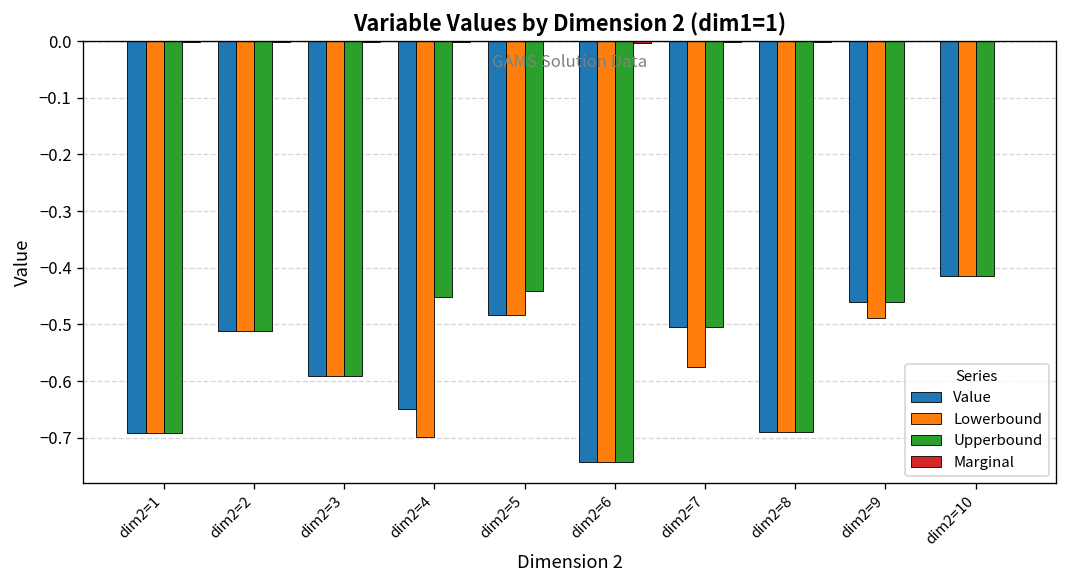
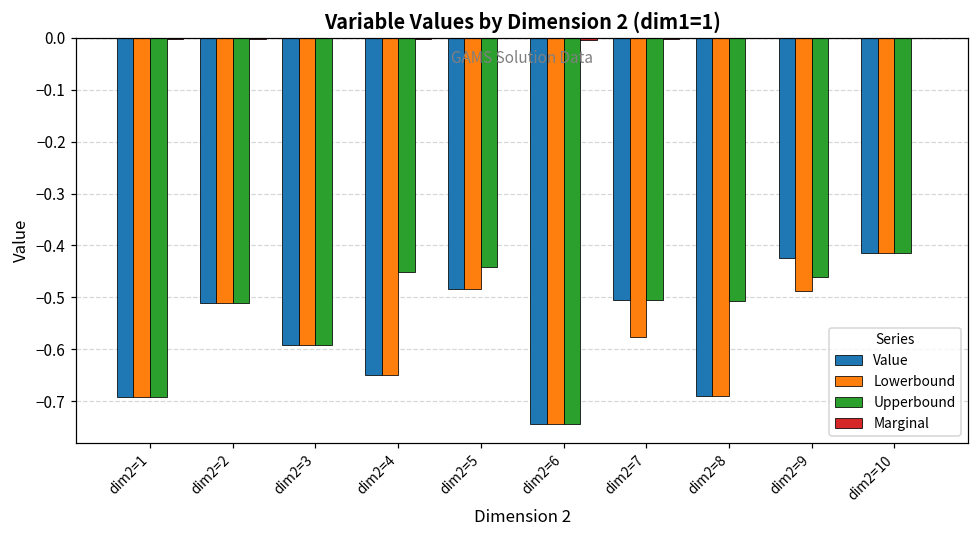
  {
    "Value": {
      "dim2=1": -0.69,
      "dim2=2": -0.51,
      "dim2=3": -0.59,
      "dim2=4": -0.65,
      "dim2=5": -0.48,
      "dim2=6": -0.74,
      "dim2=7": -0.50,
      "dim2=8": -0.69,
-     "dim2=9": -0.46,
+     "dim2=9": -0.42,
      "dim2=10": -0.41
    },
    "Lowerbound": {
      "dim2=1": -0.69,
      "dim2=2": -0.51,
      "dim2=3": -0.59,
-     "dim2=4": -0.70,
+     "dim2=4": -0.65,
      "dim2=5": -0.48,
      "dim2=6": -0.74,
      "dim2=7": -0.58,
      "dim2=8": -0.69,
      "dim2=9": -0.49,
      "dim2=10": -0.41
    },
    "Upperbound": {
      "dim2=1": -0.69,
      "dim2=2": -0.51,
      "dim2=3": -0.59,
      "dim2=4": -0.45,
      "dim2=5": -0.44,
      "dim2=6": -0.74,
      "dim2=7": -0.50,
-     "dim2=8": -0.69,
+     "dim2=8": -0.51,
      "dim2=9": -0.46,
      "dim2=10": -0.41
    },
    "Marginal": {
      "dim2=10": 0.00
    }
  }
